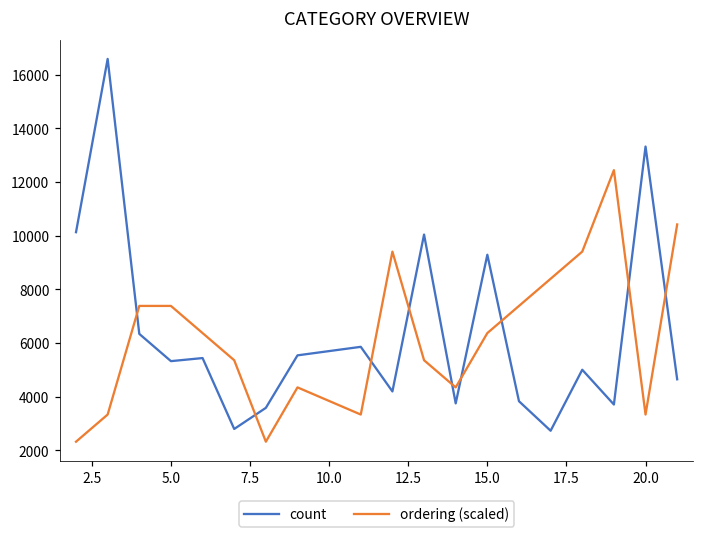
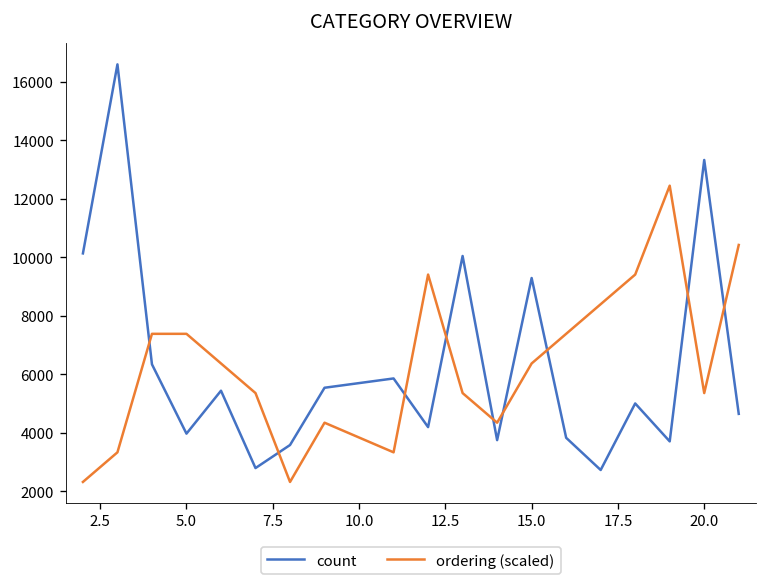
  {
    "count": {
-     "5.0": 5300,
+     "5.0": 4000,
      "15.0": 9300,
      "20.0": 13300
    },
    "ordering (scaled)": {
      "5.0": 7400,
      "15.0": 6400,
-     "20.0": 3300
+     "20.0": 5400
    }
  }
